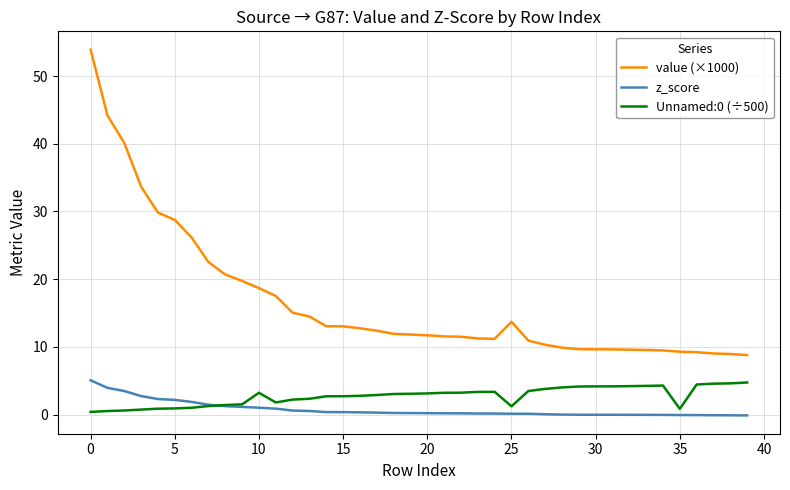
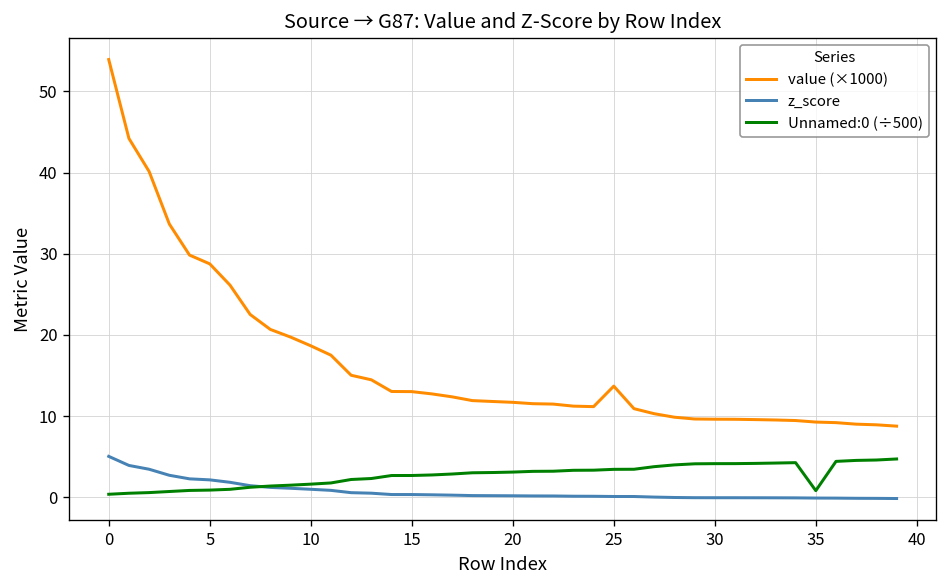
  {
    "value (×1000)": {
      "0": 54,
      "5": 29,
      "10": 19,
      "15": 13,
      "20": 12,
      "25": 14,
      "30": 10,
      "35": 9
    },
    "z_score": {
      "0": 5,
      "5": 2,
      "10": 1,
      "15": 0,
      "20": 0,
      "25": 0,
      "30": 0,
      "35": 0
    },
    "Unnamed:0 (÷500)": {
      "0": 0,
      "5": 1,
-     "10": 3,
+     "10": 2,
      "15": 3,
      "20": 3,
-     "25": 1,
+     "25": 3,
      "30": 4,
      "35": 1
    }
  }
